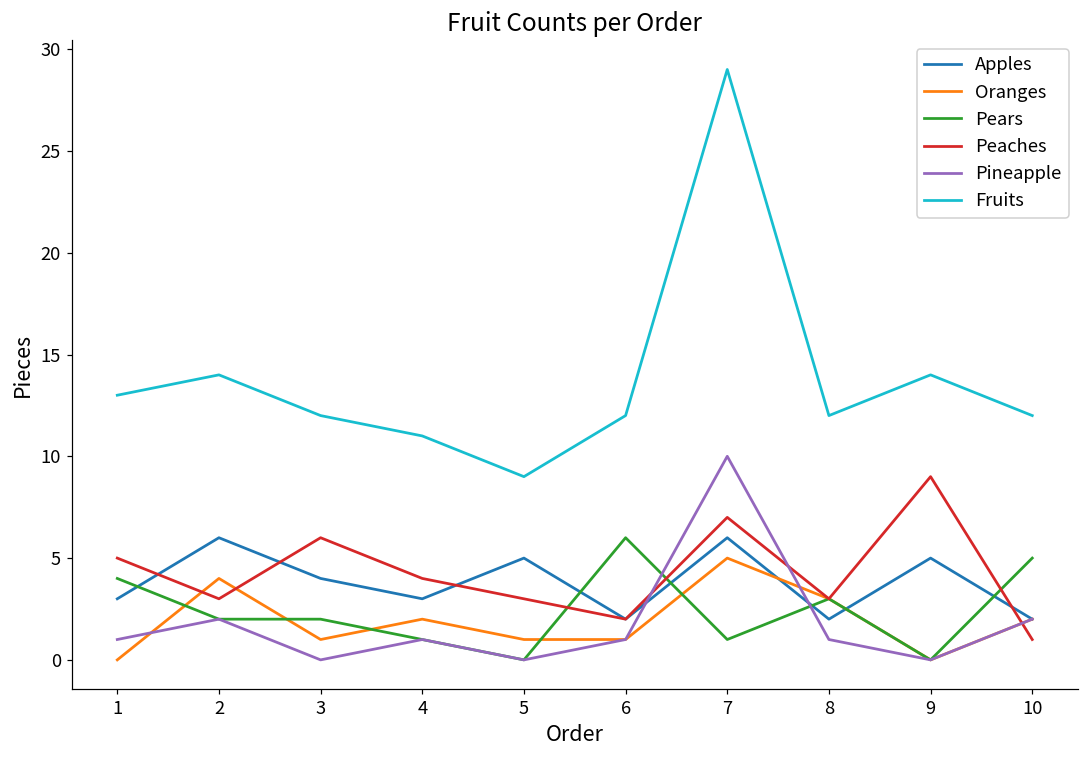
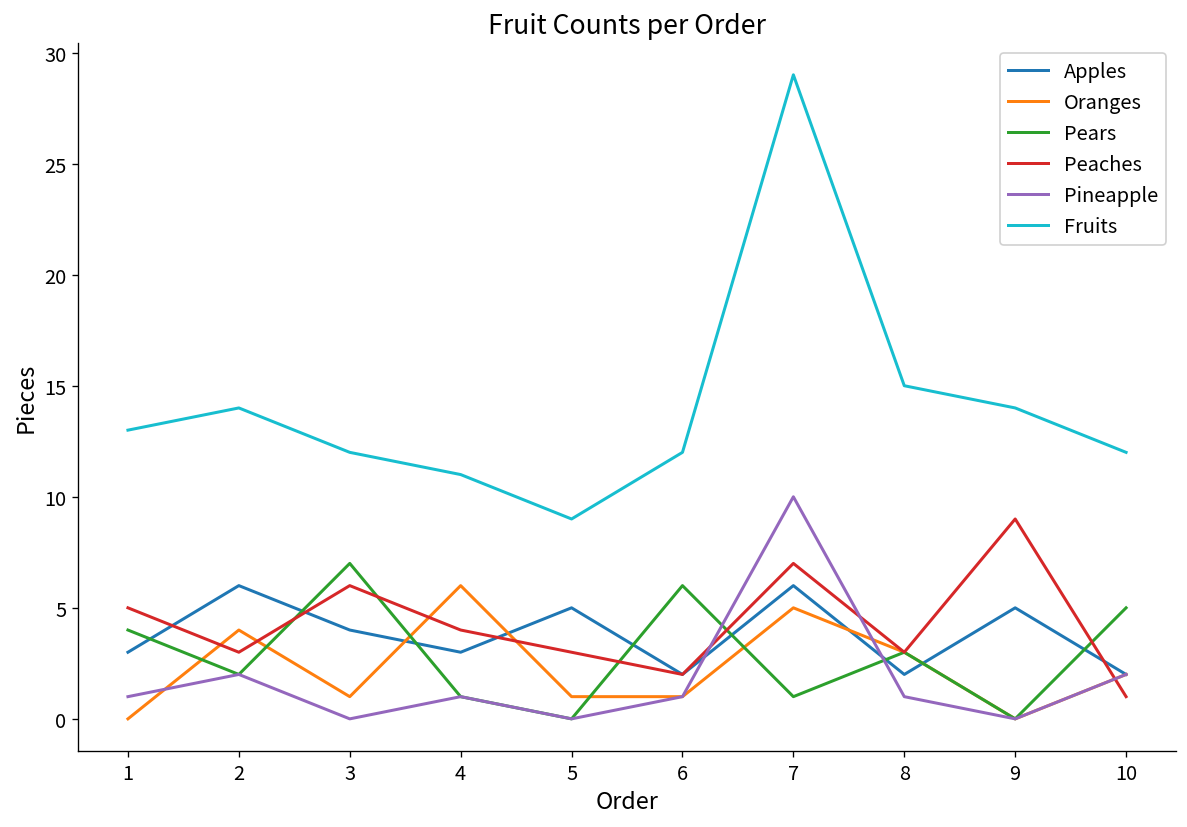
  {
    "Apples": {
      "1": 3,
      "2": 6,
      "3": 4,
      "4": 3,
      "5": 5,
      "7": 6,
      "8": 2,
      "9": 5
    },
    "Oranges": {
      "1": 0,
      "2": 4,
      "3": 1,
-     "4": 2,
+     "4": 6,
      "5": 1,
      "7": 5
    },
    "Pears": {
      "1": 4,
-     "3": 2,
+     "3": 7,
      "6": 6,
      "7": 1,
      "10": 5
    },
    "Peaches": {
      "1": 5,
      "2": 3,
      "3": 6,
      "4": 4,
      "5": 3,
      "7": 7,
      "9": 9,
      "10": 1
    },
    "Pineapple": {
      "1": 1,
      "3": 0,
      "7": 10,
      "8": 1
    },
    "Fruits": {
      "1": 13,
      "2": 14,
      "3": 12,
      "4": 11,
      "5": 9,
      "6": 12,
      "7": 29,
-     "8": 12,
+     "8": 15,
      "9": 14,
      "10": 12
    }
  }
